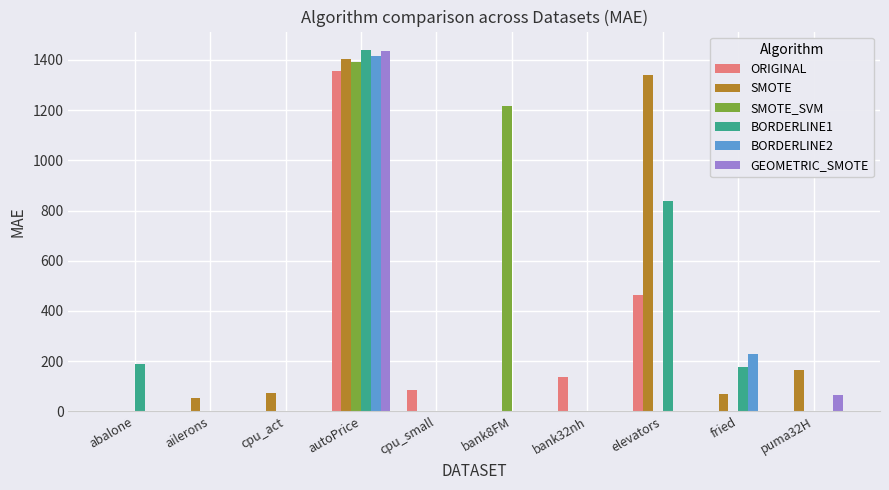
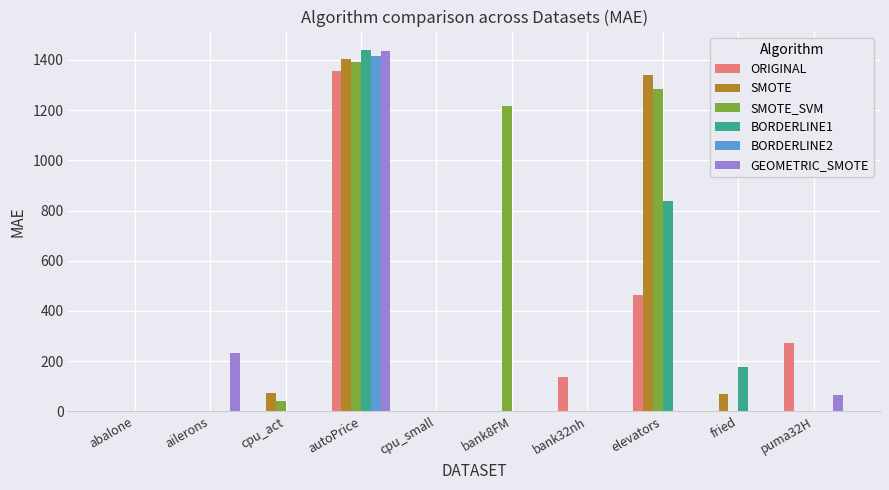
  {
    "ORIGINAL": {
      "autoPrice": 1360,
-     "cpu_small": 90,
+     "cpu_small": 0,
      "bank32nh": 140,
      "elevators": 460,
-     "puma32H": 0
+     "puma32H": 270
    },
    "SMOTE": {
-     "ailerons": 50,
+     "ailerons": 0,
      "cpu_act": 70,
      "autoPrice": 1400,
      "elevators": 1340,
      "fried": 70,
-     "puma32H": 160
+     "puma32H": 0
    },
    "SMOTE_SVM": {
-     "cpu_act": 0,
+     "cpu_act": 40,
      "autoPrice": 1390,
      "bank8FM": 1220,
-     "elevators": 0
+     "elevators": 1290
    },
    "BORDERLINE1": {
-     "abalone": 190,
+     "abalone": 0,
      "autoPrice": 1440,
      "elevators": 840,
      "fried": 170
    },
    "BORDERLINE2": {
      "autoPrice": 1410,
-     "fried": 230
+     "fried": 0
    },
    "GEOMETRIC_SMOTE": {
-     "ailerons": 0,
+     "ailerons": 230,
      "autoPrice": 1440,
      "puma32H": 70
    }
  }
